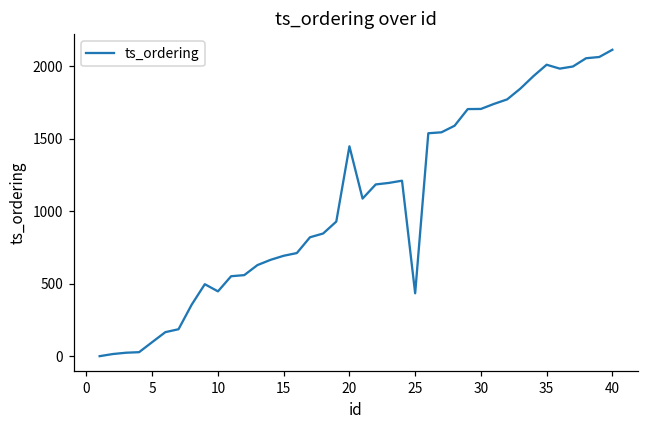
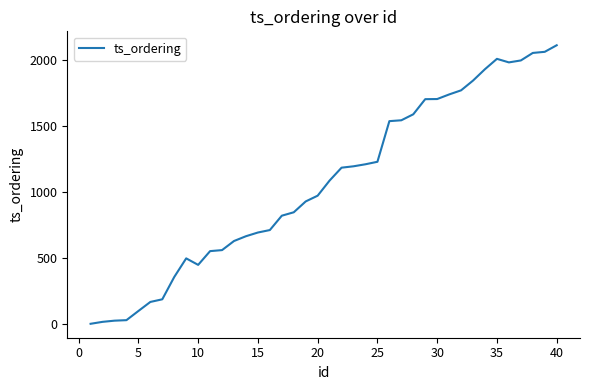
  {
    "5": 100,
    "10": 450,
    "15": 690,
-   "20": 1450,
-   "25": 430,
+   "20": 970,
+   "25": 1230,
    "30": 1700,
    "35": 2010,
    "40": 2110
  }
